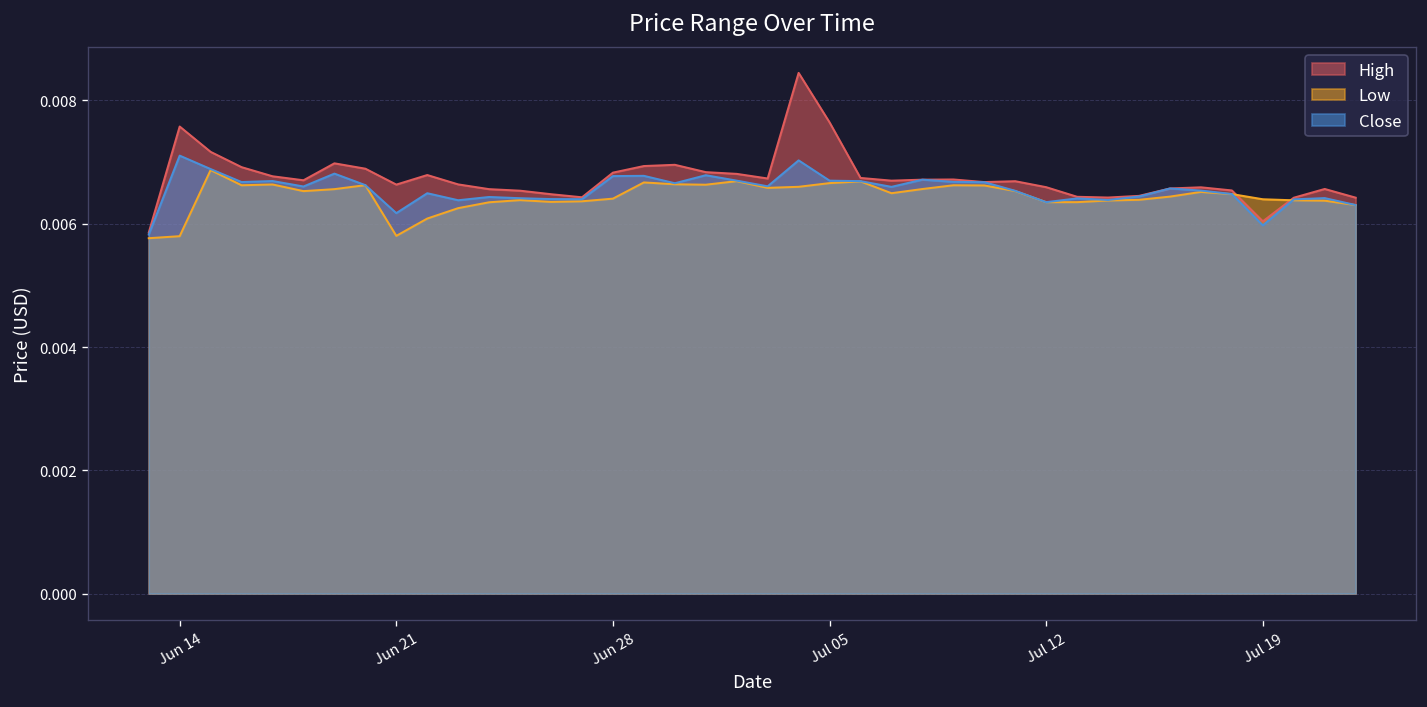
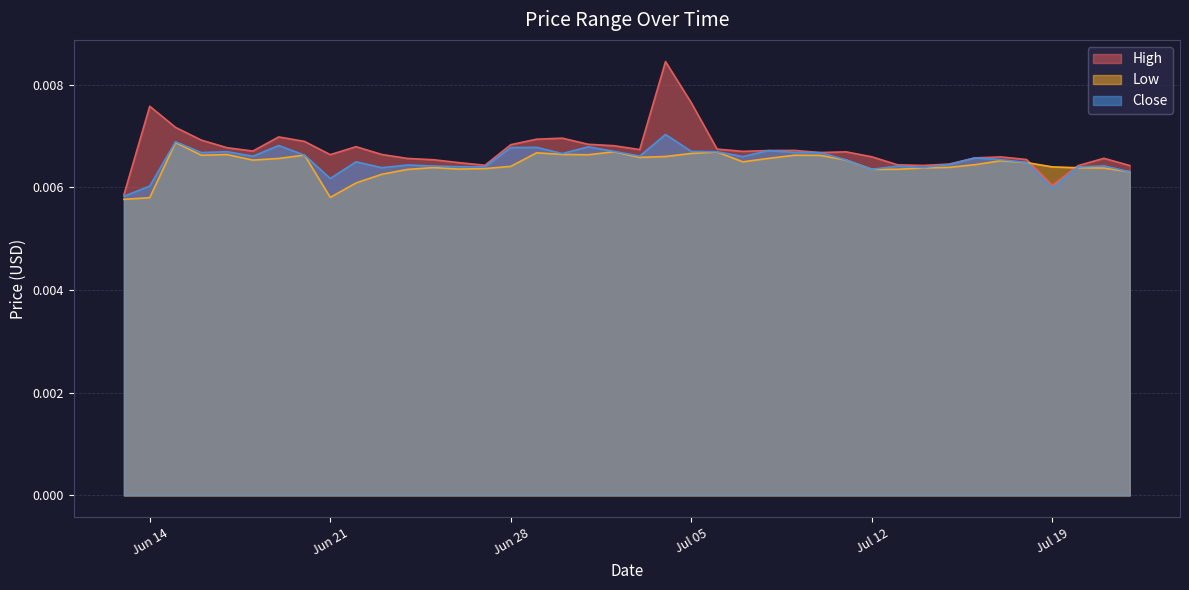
  {
    "High": {
      "Jun 14": 0.0076,
      "Jun 21": 0.0066,
      "Jun 28": 0.0068,
      "Jul 05": 0.0076,
      "Jul 12": 0.0066,
      "Jul 19": 0.0060
    },
    "Low": {
      "Jun 14": 0.0058,
      "Jun 21": 0.0058,
      "Jun 28": 0.0064,
      "Jul 19": 0.0064
    },
    "Close": {
-     "Jun 14": 0.0071,
+     "Jun 14": 0.0060,
      "Jun 21": 0.0062,
      "Jun 28": 0.0068,
      "Jul 19": 0.0060
    }
  }
